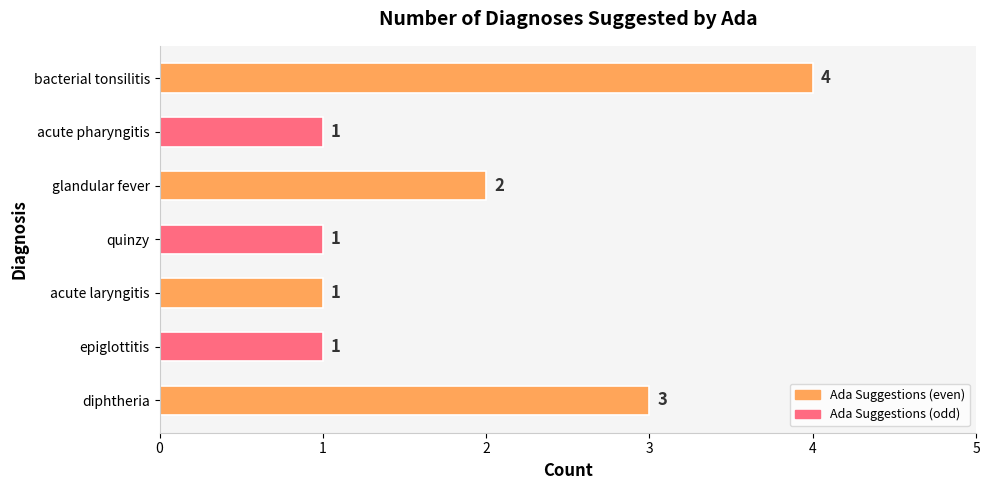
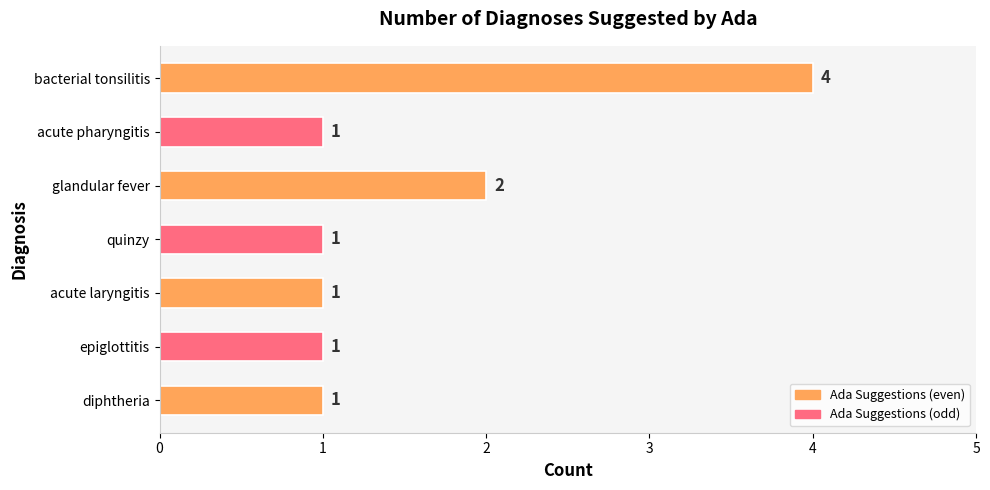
  {
    "bacterial tonsilitis": 4,
    "acute pharyngitis": 1,
    "glandular fever": 2,
    "quinzy": 1,
    "acute laryngitis": 1,
    "epiglottitis": 1,
-   "diphtheria": 3
+   "diphtheria": 1
  }
